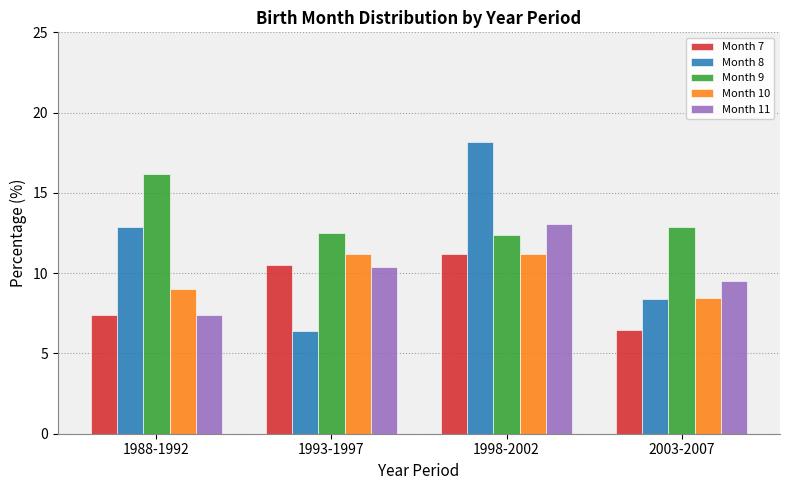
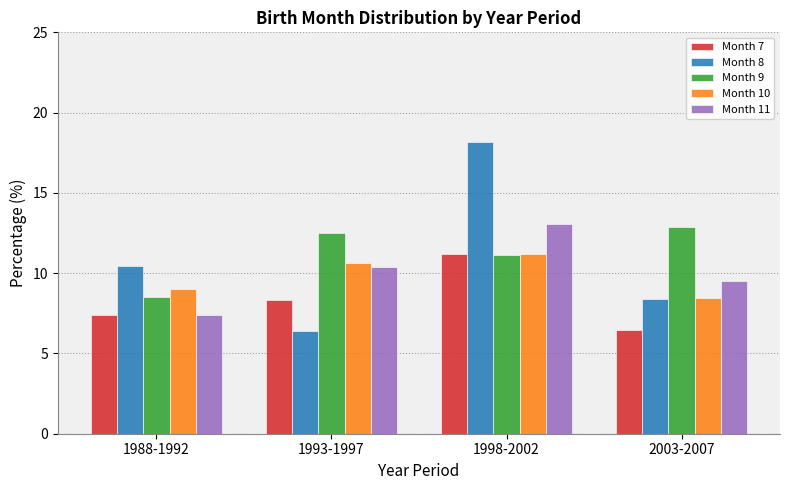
  {
    "Month 7": {
      "1988-1992": 7.4,
-     "1993-1997": 10.5,
+     "1993-1997": 8.3,
      "1998-2002": 11.2,
      "2003-2007": 6.4
    },
    "Month 8": {
-     "1988-1992": 12.9,
+     "1988-1992": 10.5,
      "1993-1997": 6.4,
      "1998-2002": 18.2,
      "2003-2007": 8.4
    },
    "Month 9": {
-     "1988-1992": 16.2,
+     "1988-1992": 8.5,
      "1993-1997": 12.5,
-     "1998-2002": 12.4,
+     "1998-2002": 11.1,
      "2003-2007": 12.9
    },
    "Month 10": {
      "1988-1992": 9.0,
-     "1993-1997": 11.2,
+     "1993-1997": 10.6,
      "1998-2002": 11.2,
      "2003-2007": 8.5
    },
    "Month 11": {
      "1988-1992": 7.4,
      "1993-1997": 10.4,
      "1998-2002": 13.1,
      "2003-2007": 9.5
    }
  }
